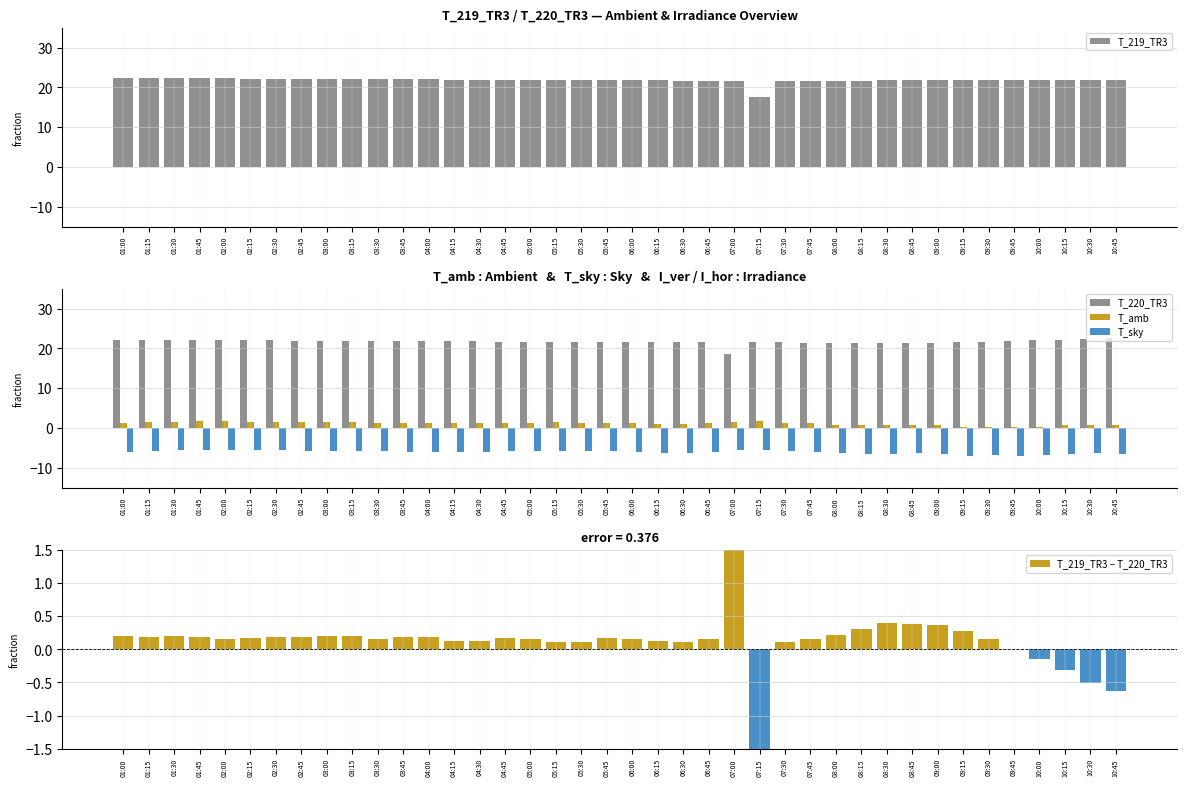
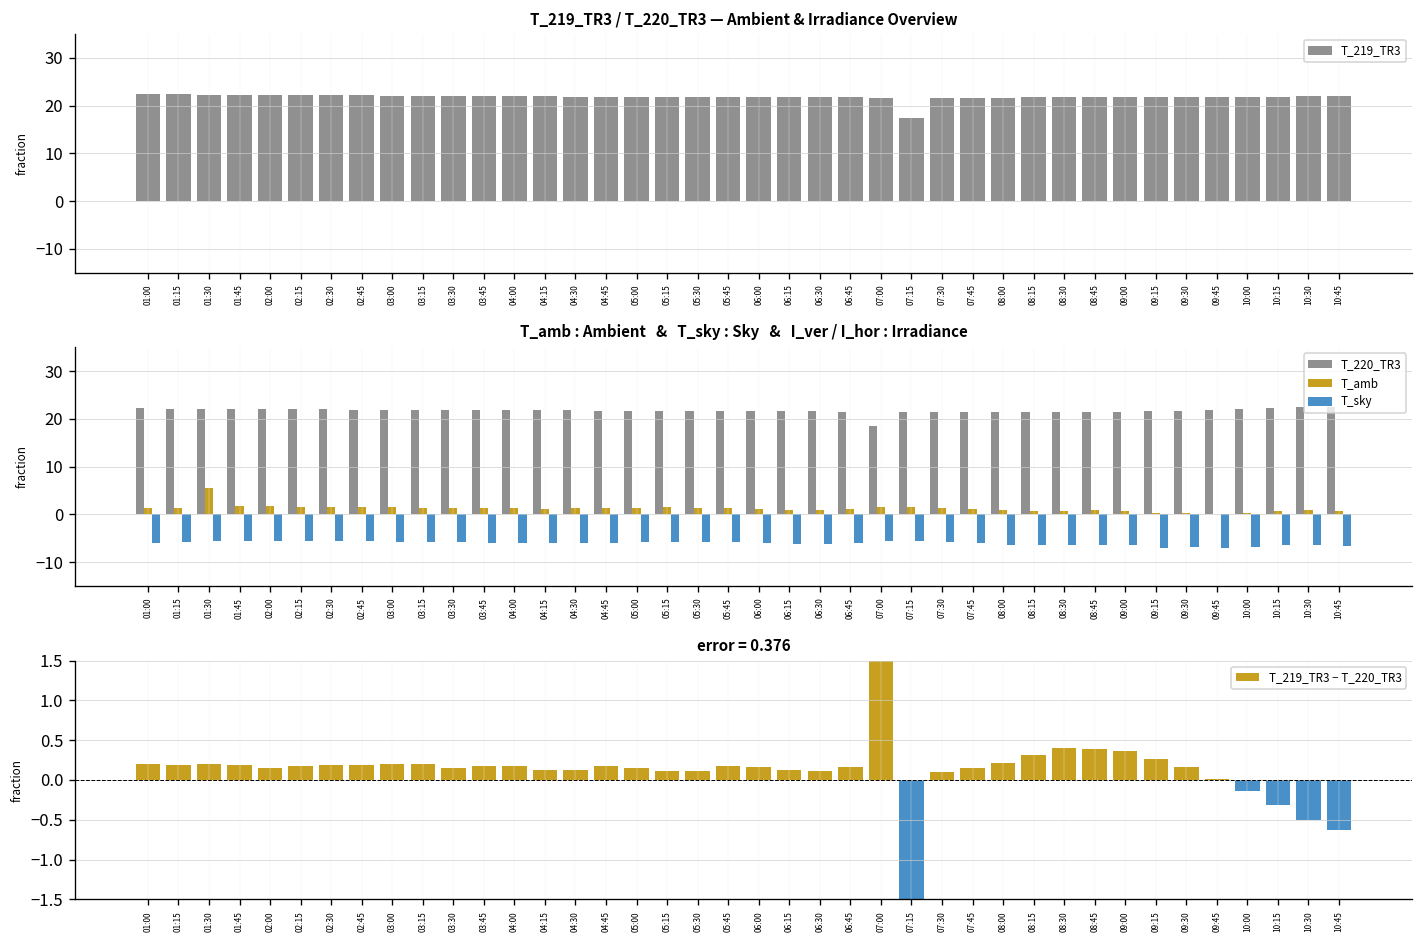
  {
    "T_219_TR3 / T_220_TR3 — Ambient & Irradiance Overview": {
      "01:00": 22,
      "01:15": 22,
      "01:30": 22,
      "01:45": 22,
      "02:00": 22,
      "02:15": 22,
      "02:30": 22,
      "02:45": 22,
      "03:00": 22,
      "03:15": 22,
      "03:30": 22,
      "03:45": 22,
      "04:00": 22,
      "04:15": 22,
      "04:30": 22,
      "04:45": 22,
      "05:00": 22,
      "05:15": 22,
      "05:30": 22,
      "05:45": 22,
      "06:00": 22,
      "06:15": 22,
      "06:30": 22,
      "06:45": 22,
      "07:00": 22,
      "07:15": 17,
      "07:30": 22,
      "07:45": 22,
      "08:00": 22,
      "08:15": 22,
      "08:30": 22,
      "08:45": 22,
      "09:00": 22,
      "09:15": 22,
      "09:30": 22,
      "09:45": 22,
      "10:00": 22,
      "10:15": 22,
      "10:30": 22,
      "10:45": 22
    },
    "T_amb : Ambient & T_sky : Sky & I_ver / I_hor : Irradiance": {
      "T_220_TR3": {
        "01:00": 22,
        "01:15": 22,
        "01:30": 22,
        "01:45": 22,
        "02:00": 22,
        "02:15": 22,
        "02:30": 22,
        "02:45": 22,
        "03:00": 22,
        "03:15": 22,
        "03:30": 22,
        "03:45": 22,
        "04:00": 22,
        "04:15": 22,
        "04:30": 22,
        "04:45": 22,
        "05:00": 22,
        "05:15": 22,
        "05:30": 22,
        "05:45": 22,
        "06:00": 22,
        "06:15": 22,
        "06:30": 22,
        "06:45": 22,
        "07:00": 19,
        "07:15": 22,
        "07:30": 21,
        "07:45": 21,
        "08:00": 21,
        "08:15": 21,
        "08:30": 21,
        "08:45": 21,
        "09:00": 21,
        "09:15": 22,
        "09:30": 22,
        "09:45": 22,
        "10:00": 22,
        "10:15": 22,
        "10:30": 22
      },
      "T_amb": {
        "01:00": 1,
        "01:15": 1,
-       "01:30": 2,
+       "01:30": 5,
        "01:45": 2,
        "02:00": 2,
        "02:15": 2,
        "02:30": 2,
        "02:45": 2,
        "03:00": 2,
        "03:15": 1,
        "03:30": 1,
        "03:45": 1,
        "04:00": 1,
        "04:15": 1,
        "04:30": 1,
        "04:45": 1,
        "05:00": 1,
        "05:15": 2,
        "05:30": 1,
        "05:45": 1,
        "06:00": 1,
        "06:15": 1,
        "06:30": 1,
        "06:45": 1,
        "07:00": 2,
        "07:15": 2,
        "07:30": 1,
        "07:45": 1,
        "08:00": 1,
        "08:15": 1,
        "08:30": 1,
        "08:45": 1,
        "09:00": 1,
        "10:15": 1,
        "10:30": 1,
        "10:45": 1
      },
      "T_sky": {
        "01:00": -6,
        "01:15": -6,
        "01:30": -6,
        "01:45": -6,
        "02:00": -6,
        "02:15": -6,
        "02:30": -6,
        "02:45": -6,
        "03:00": -6,
        "03:15": -6,
        "03:30": -6,
        "03:45": -6,
        "04:00": -6,
        "04:15": -6,
        "04:30": -6,
        "04:45": -6,
        "05:00": -6,
        "05:15": -6,
        "05:30": -6,
        "05:45": -6,
        "06:00": -6,
        "06:15": -6,
        "06:30": -6,
        "06:45": -6,
        "07:00": -6,
        "07:15": -6,
        "07:30": -6,
        "07:45": -6,
        "08:00": -6,
        "08:15": -6,
        "08:30": -6,
        "08:45": -6,
        "09:00": -6,
        "09:15": -7,
        "09:30": -7,
        "09:45": -7,
        "10:00": -7,
        "10:15": -6,
        "10:30": -6,
        "10:45": -7
      }
    },
    "error = 0.376": {
      "01:00": 0.2,
      "01:15": 0.2,
      "01:30": 0.2,
      "01:45": 0.2,
      "02:00": 0.1,
      "02:15": 0.2,
      "02:30": 0.2,
      "02:45": 0.2,
      "03:00": 0.2,
      "03:15": 0.2,
      "03:30": 0.2,
      "03:45": 0.2,
      "04:00": 0.2,
      "04:15": 0.1,
      "04:30": 0.1,
      "04:45": 0.2,
      "05:00": 0.2,
      "05:15": 0.1,
      "05:30": 0.1,
      "05:45": 0.2,
      "06:00": 0.2,
      "06:15": 0.1,
      "06:30": 0.1,
      "06:45": 0.2,
      "07:30": 0.1,
      "07:45": 0.2,
      "08:00": 0.2,
      "08:15": 0.3,
      "08:30": 0.4,
      "08:45": 0.4,
      "09:00": 0.4,
      "09:15": 0.3,
      "09:30": 0.2,
      "10:00": -0.1,
      "10:15": -0.3,
      "10:30": -0.5,
      "10:45": -0.6
    }
  }
